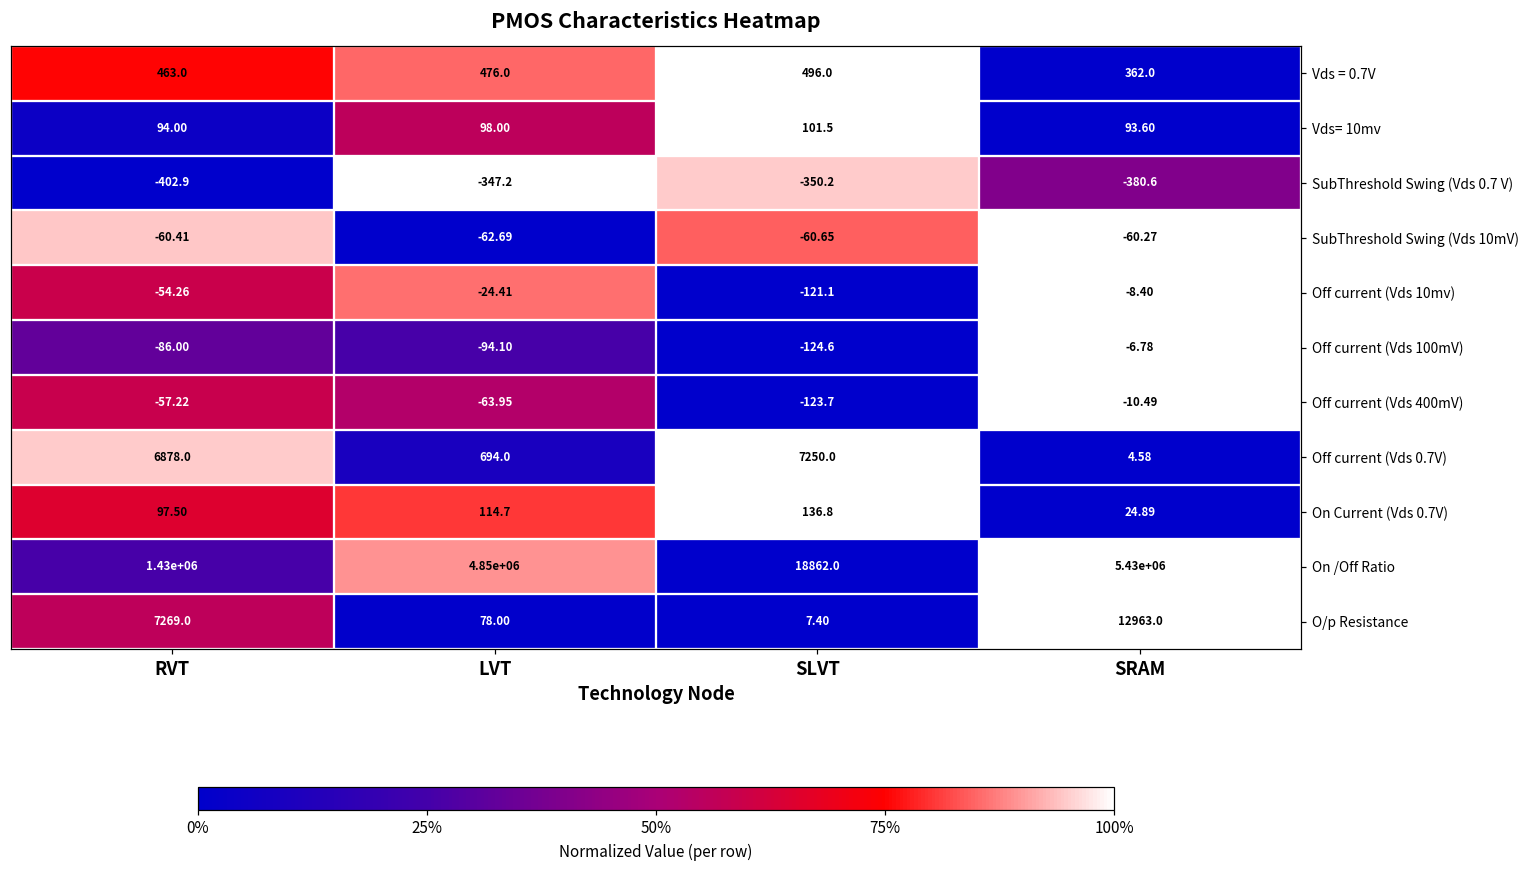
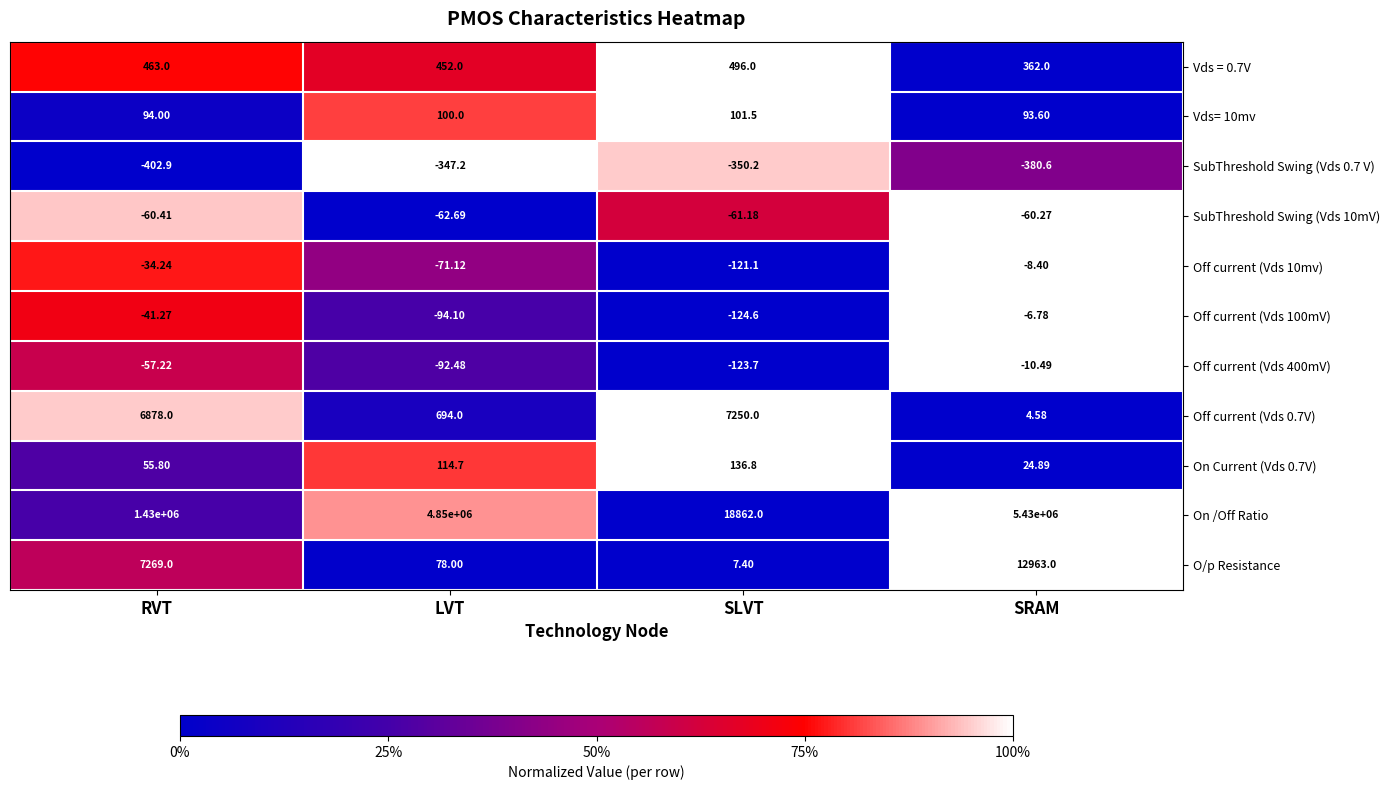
  {
    "Vds = 0.7V": {
      "RVT": "463.0",
-     "LVT": "476.0",
+     "LVT": "452.0",
      "SLVT": "496.0",
      "SRAM": "362.0"
    },
    "Vds= 10mv": {
      "RVT": "94.00",
-     "LVT": "98.00",
+     "LVT": "100.0",
      "SLVT": "101.5",
      "SRAM": "93.60"
    },
    "SubThreshold Swing (Vds 0.7 V)": {
      "RVT": "-402.9",
      "LVT": "-347.2",
      "SLVT": "-350.2",
      "SRAM": "-380.6"
    },
    "SubThreshold Swing (Vds 10mV)": {
      "RVT": "-60.41",
      "LVT": "-62.69",
-     "SLVT": "-60.65",
+     "SLVT": "-61.18",
      "SRAM": "-60.27"
    },
    "Off current (Vds 10mv)": {
-     "RVT": "-54.26",
-     "LVT": "-24.41",
+     "RVT": "-34.24",
+     "LVT": "-71.12",
      "SLVT": "-121.1",
      "SRAM": "-8.40"
    },
    "Off current (Vds 100mV)": {
-     "RVT": "-86.00",
+     "RVT": "-41.27",
      "LVT": "-94.10",
      "SLVT": "-124.6",
      "SRAM": "-6.78"
    },
    "Off current (Vds 400mV)": {
      "RVT": "-57.22",
-     "LVT": "-63.95",
+     "LVT": "-92.48",
      "SLVT": "-123.7",
      "SRAM": "-10.49"
    },
    "Off current (Vds 0.7V)": {
      "RVT": "6878.0",
      "LVT": "694.0",
      "SLVT": "7250.0",
      "SRAM": "4.58"
    },
    "On Current (Vds 0.7V)": {
-     "RVT": "97.50",
+     "RVT": "55.80",
      "LVT": "114.7",
      "SLVT": "136.8",
      "SRAM": "24.89"
    },
    "On /Off Ratio": {
      "RVT": "1.43e+06",
      "LVT": "4.85e+06",
      "SLVT": "18862.0",
      "SRAM": "5.43e+06"
    },
    "O/p Resistance": {
      "RVT": "7269.0",
      "LVT": "78.00",
      "SLVT": "7.40",
      "SRAM": "12963.0"
    }
  }
